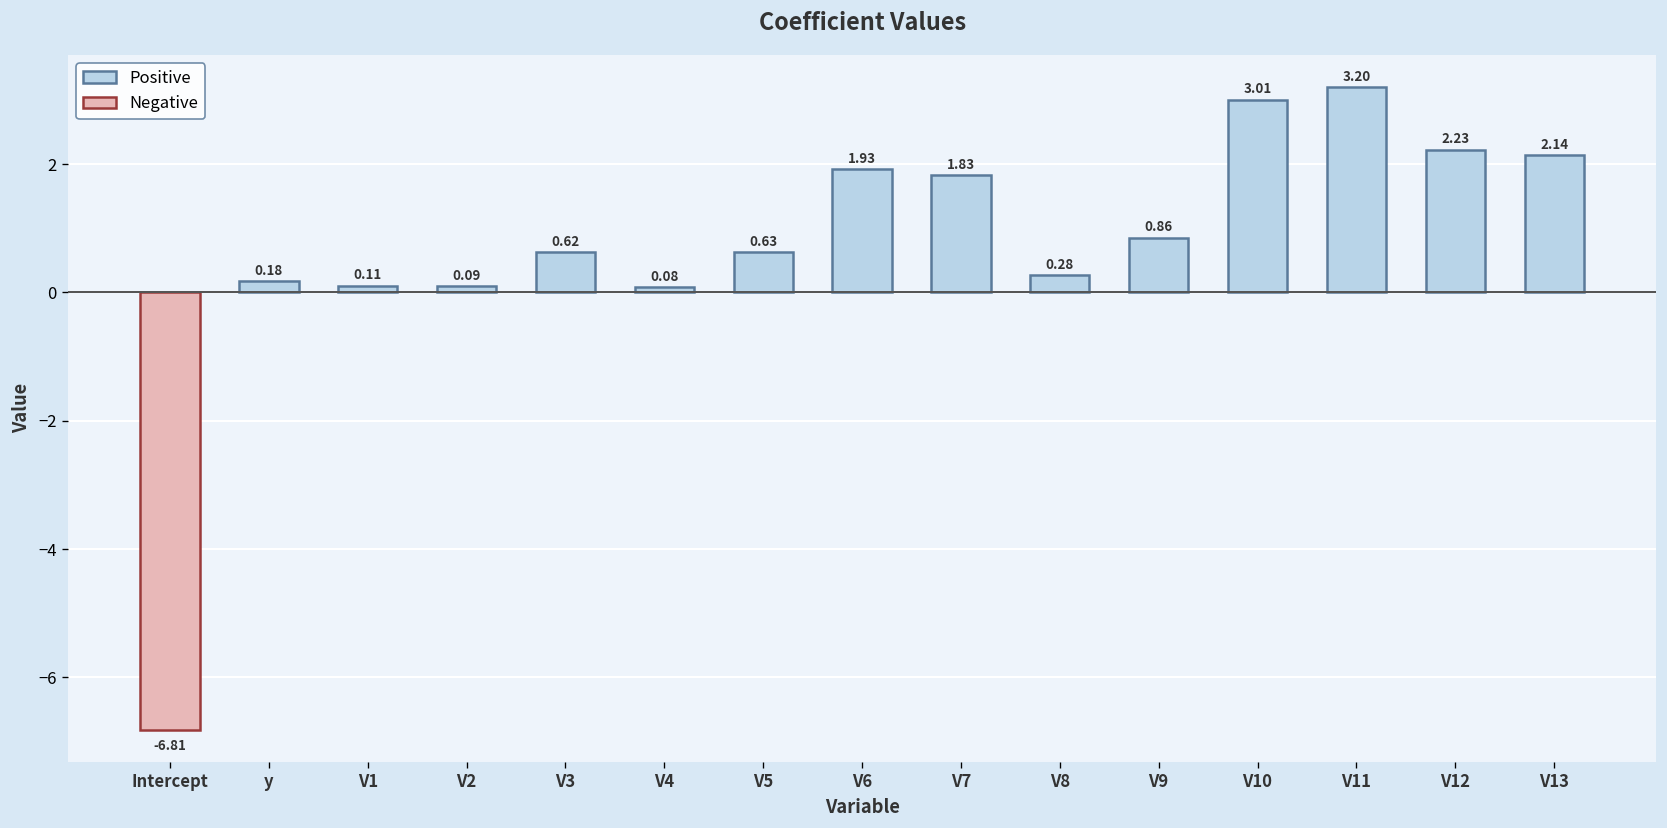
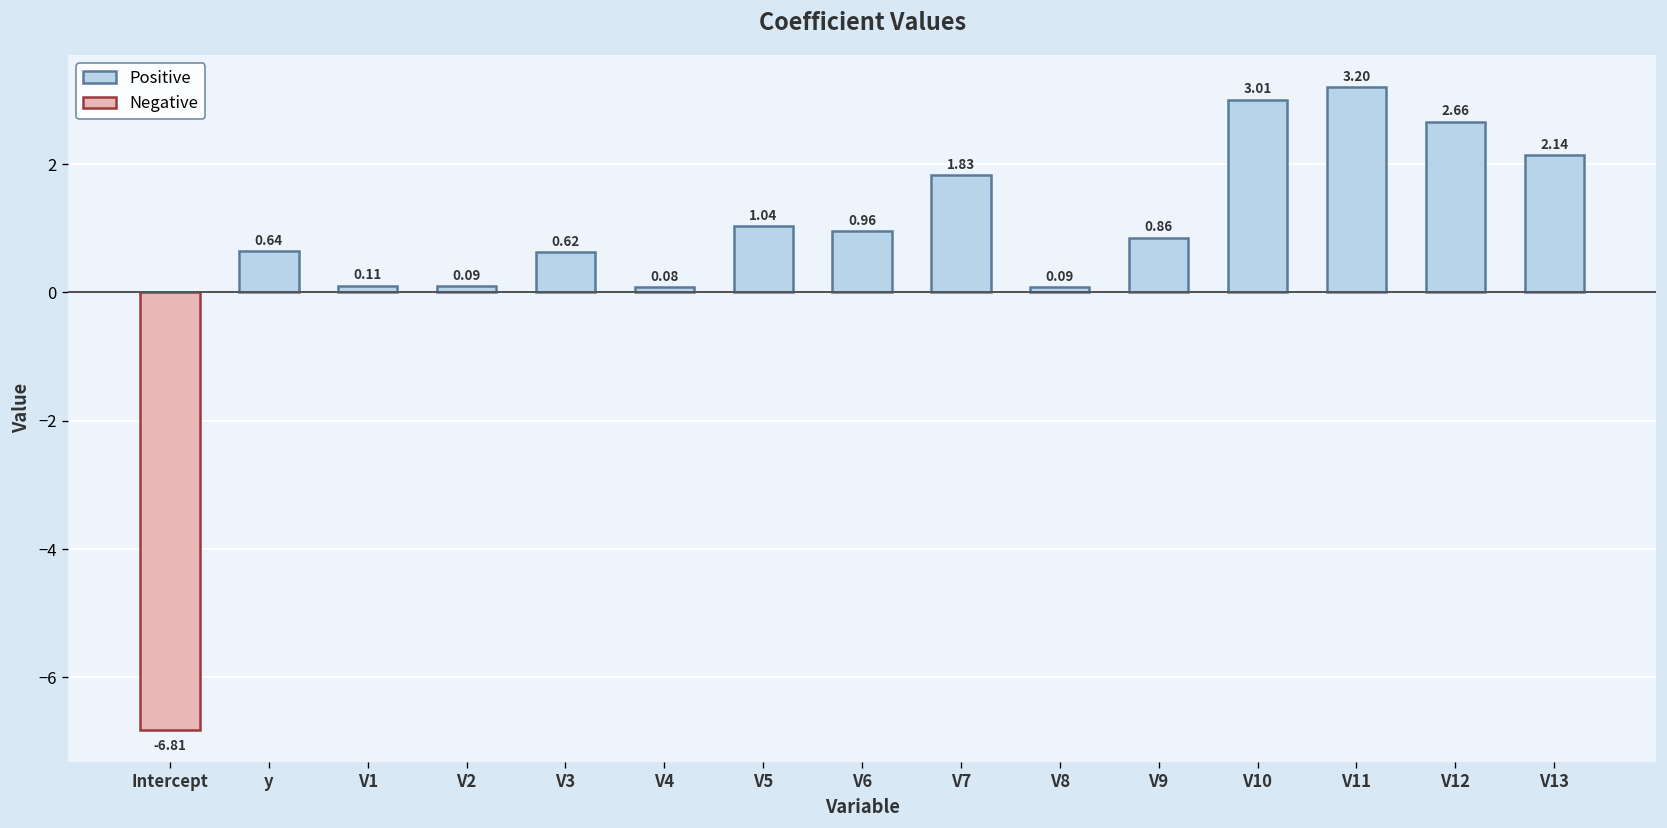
  {
    "Positive": {
-     "y": 0.18,
+     "y": 0.64,
      "V1": 0.11,
      "V2": 0.09,
      "V3": 0.62,
      "V4": 0.08,
-     "V5": 0.63,
-     "V6": 1.93,
+     "V5": 1.04,
+     "V6": 0.96,
      "V7": 1.83,
-     "V8": 0.28,
+     "V8": 0.09,
      "V9": 0.86,
      "V10": 3.01,
      "V11": 3.20,
-     "V12": 2.23,
+     "V12": 2.66,
      "V13": 2.14
    },
    "Negative": {
      "Intercept": -6.81
    }
  }
